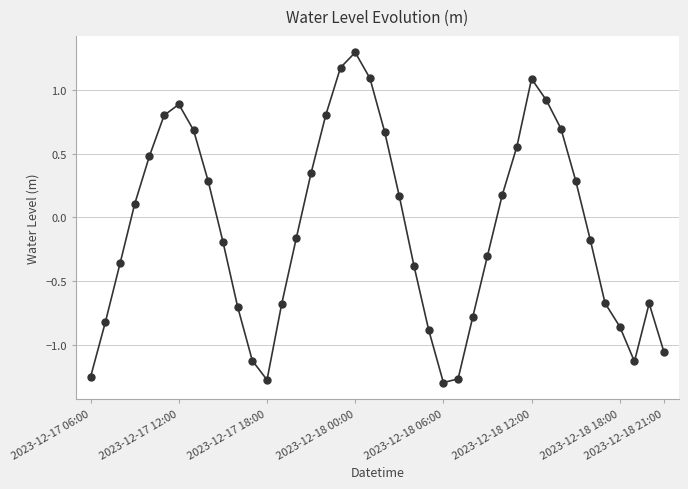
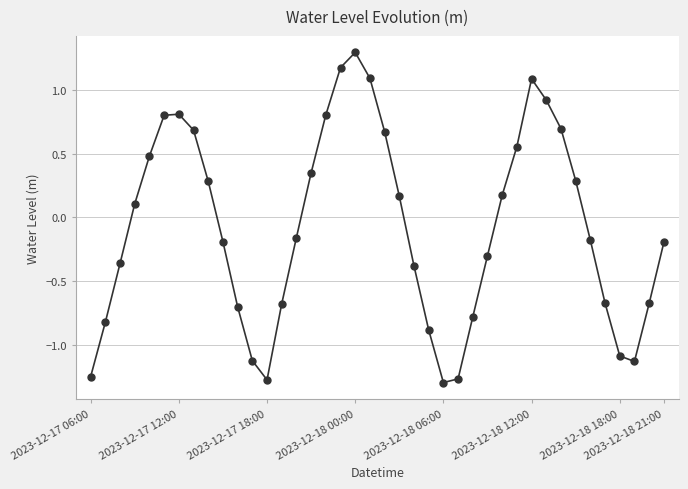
  {
    "2023-12-17 06:00": -1.24,
-   "2023-12-17 12:00": 0.88,
+   "2023-12-17 12:00": 0.81,
    "2023-12-17 18:00": -1.27,
    "2023-12-18 00:00": 1.29,
    "2023-12-18 06:00": -1.29,
    "2023-12-18 12:00": 1.08,
-   "2023-12-18 18:00": -0.85,
-   "2023-12-18 21:00": -1.05
+   "2023-12-18 18:00": -1.08,
+   "2023-12-18 21:00": -0.20
  }
